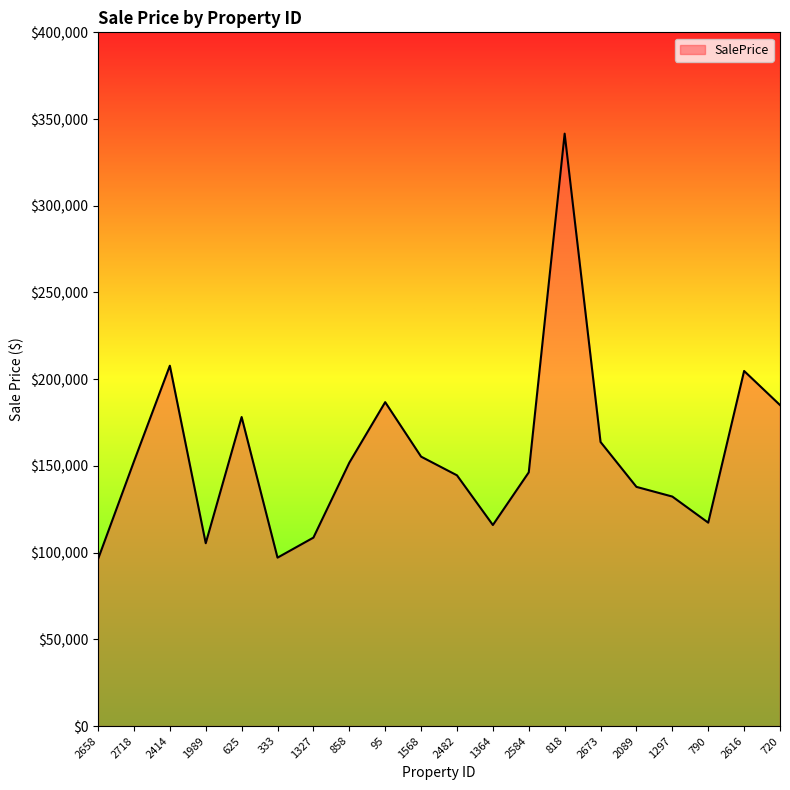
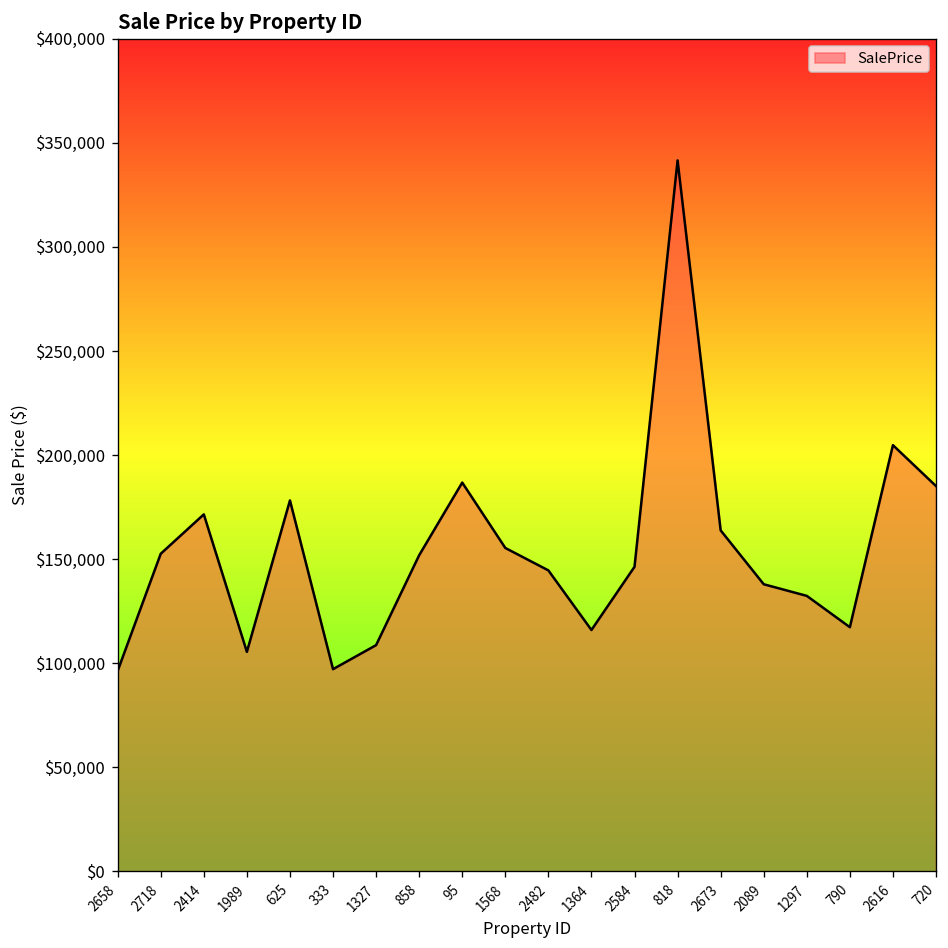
  {
    "2658": "$96,000",
    "2718": "$153,000",
-   "2414": "$208,000",
+   "2414": "$171,000",
    "1989": "$105,000",
    "625": "$178,000",
    "333": "$97,000",
    "1327": "$109,000",
    "858": "$152,000",
    "95": "$187,000",
    "1568": "$155,000",
    "2482": "$145,000",
    "1364": "$116,000",
    "2584": "$146,000",
    "818": "$342,000",
    "2673": "$164,000",
    "2089": "$138,000",
    "1297": "$132,000",
    "790": "$117,000",
    "2616": "$205,000",
    "720": "$185,000"
  }
